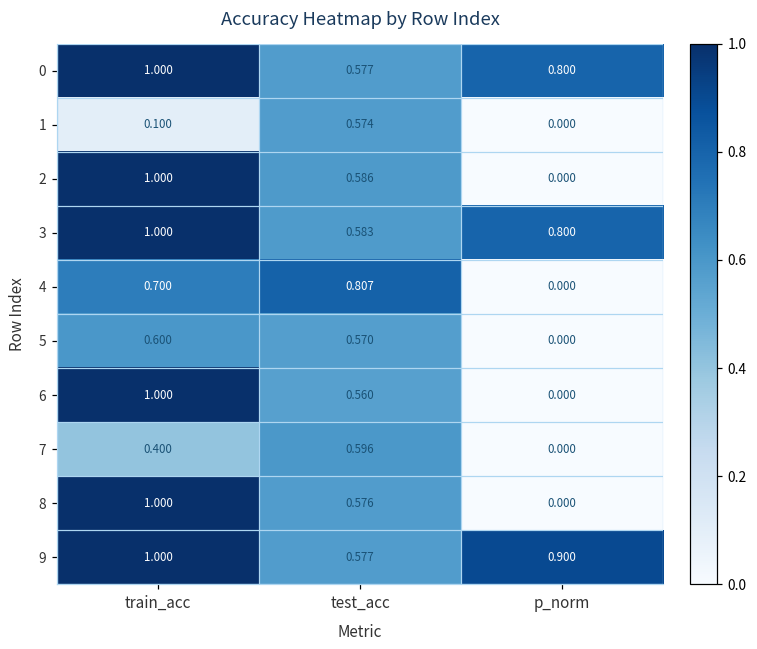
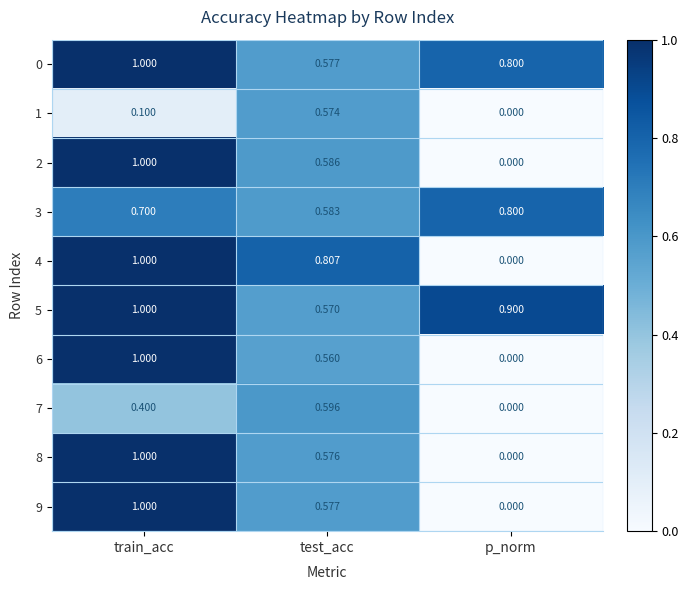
  {
    "0": {
      "train_acc": 1.000,
      "test_acc": 0.577,
      "p_norm": 0.800
    },
    "1": {
      "train_acc": 0.100,
      "test_acc": 0.574,
      "p_norm": 0.000
    },
    "2": {
      "train_acc": 1.000,
      "test_acc": 0.586,
      "p_norm": 0.000
    },
    "3": {
-     "train_acc": 1.000,
+     "train_acc": 0.700,
      "test_acc": 0.583,
      "p_norm": 0.800
    },
    "4": {
-     "train_acc": 0.700,
+     "train_acc": 1.000,
      "test_acc": 0.807,
      "p_norm": 0.000
    },
    "5": {
-     "train_acc": 0.600,
+     "train_acc": 1.000,
      "test_acc": 0.570,
-     "p_norm": 0.000
+     "p_norm": 0.900
    },
    "6": {
      "train_acc": 1.000,
      "test_acc": 0.560,
      "p_norm": 0.000
    },
    "7": {
      "train_acc": 0.400,
      "test_acc": 0.596,
      "p_norm": 0.000
    },
    "8": {
      "train_acc": 1.000,
      "test_acc": 0.576,
      "p_norm": 0.000
    },
    "9": {
      "train_acc": 1.000,
      "test_acc": 0.577,
-     "p_norm": 0.900
+     "p_norm": 0.000
    }
  }
